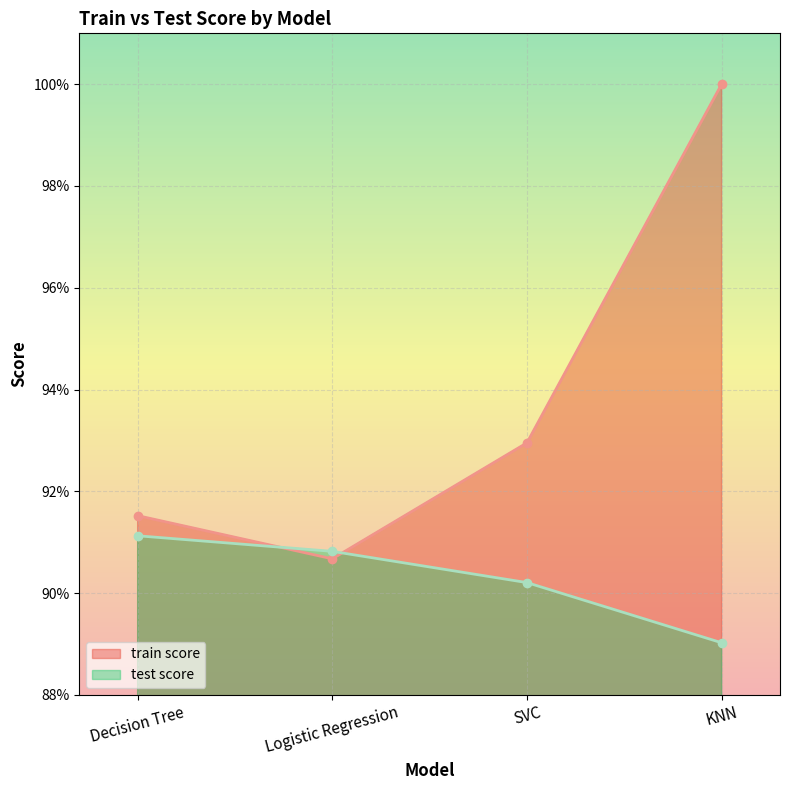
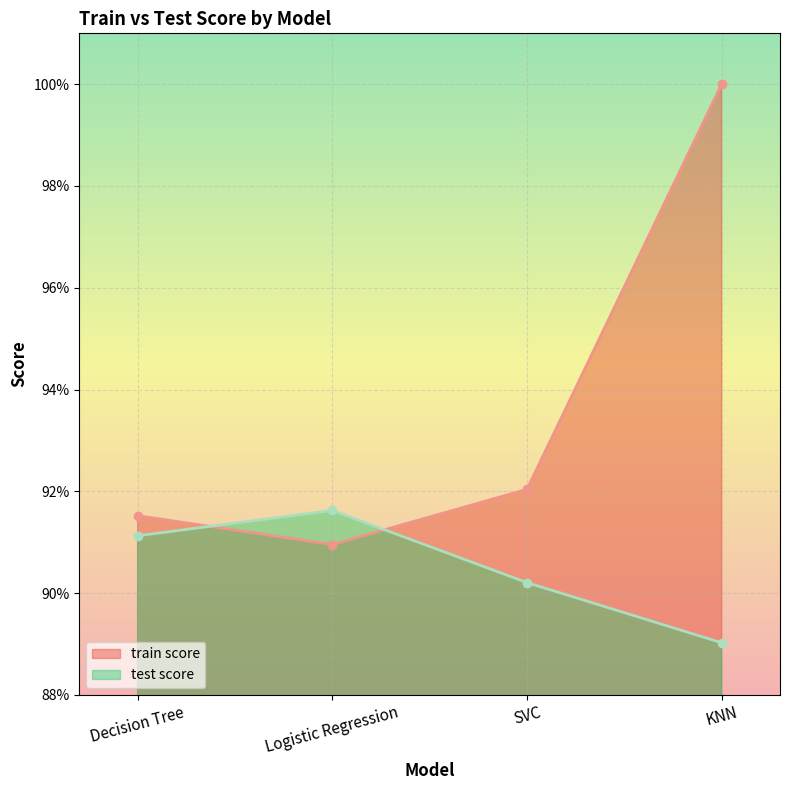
  {
    "train score": {
      "Decision Tree": "91.5%",
-     "Logistic Regression": "90.7%",
-     "SVC": "93.0%",
+     "Logistic Regression": "91.0%",
+     "SVC": "92.0%",
      "KNN": "100.0%"
    },
    "test score": {
      "Decision Tree": "91.1%",
-     "Logistic Regression": "90.8%",
+     "Logistic Regression": "91.6%",
      "SVC": "90.2%",
      "KNN": "89.0%"
    }
  }
